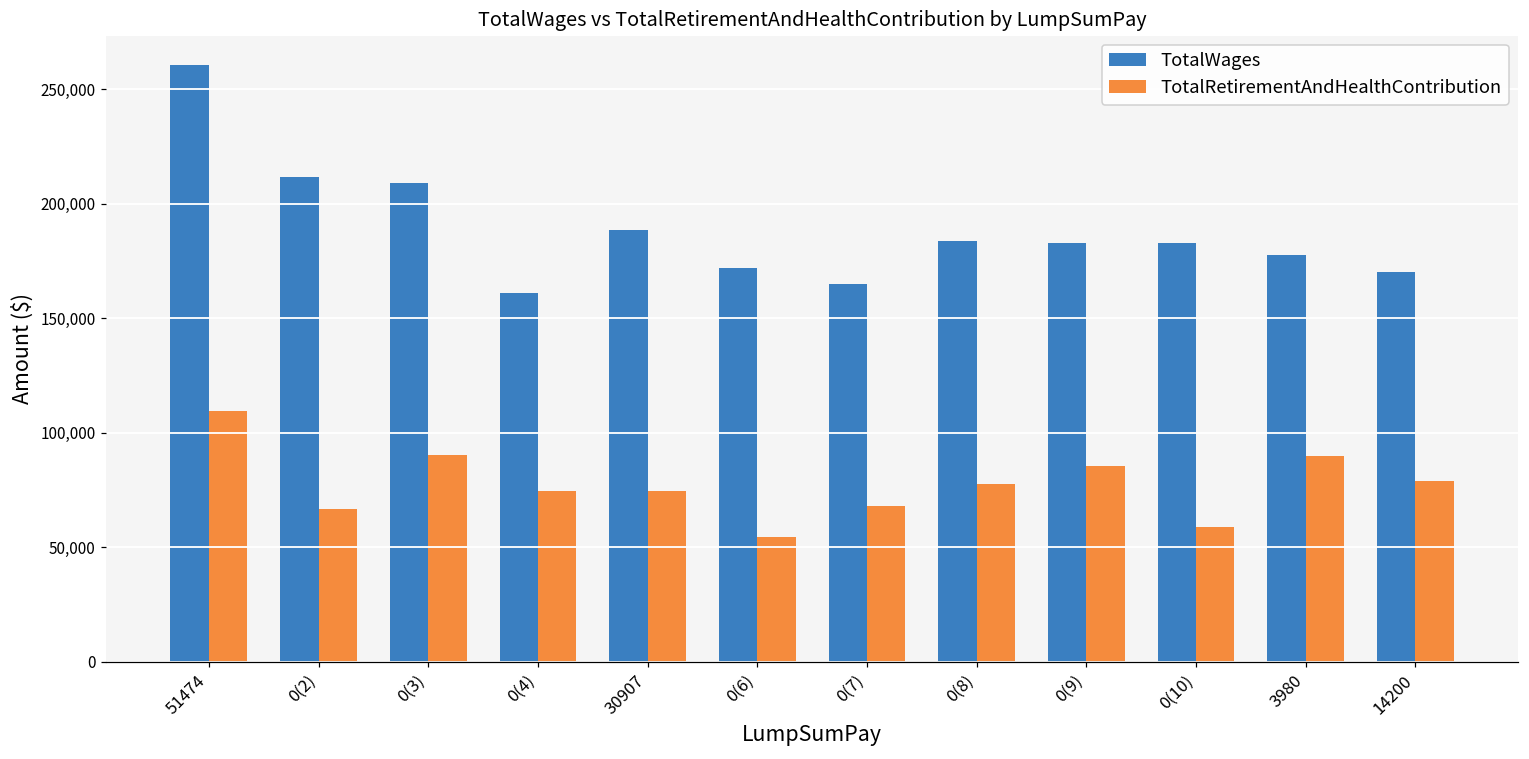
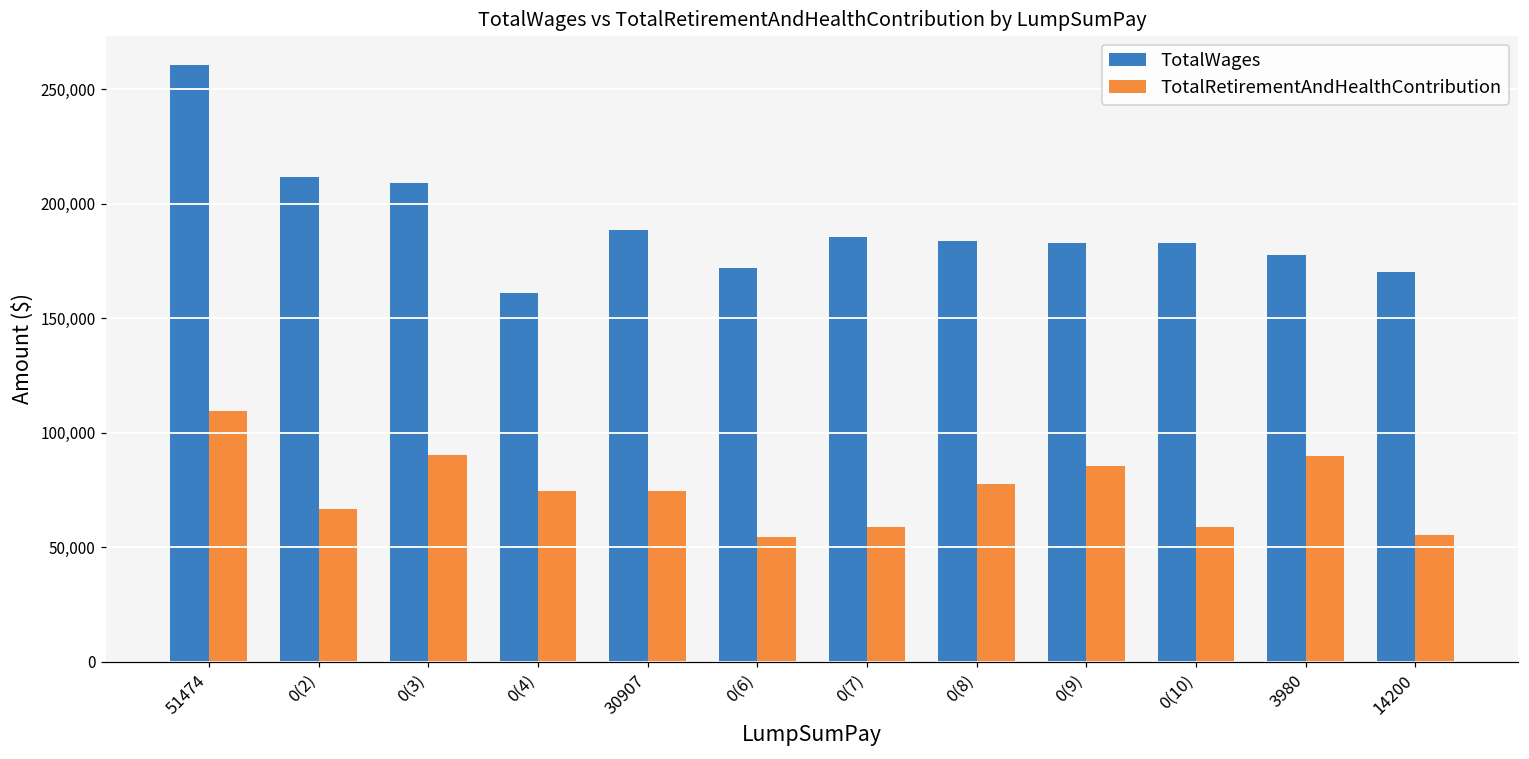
  {
    "TotalWages": {
      "51474": "261,000",
      "0(2)": "212,000",
      "0(3)": "209,000",
      "0(4)": "161,000",
      "30907": "189,000",
      "0(6)": "172,000",
-     "0(7)": "165,000",
+     "0(7)": "186,000",
      "0(8)": "184,000",
      "0(9)": "183,000",
      "0(10)": "183,000",
      "3980": "178,000",
      "14200": "170,000"
    },
    "TotalRetirementAndHealthContribution": {
      "51474": "110,000",
      "0(2)": "67,000",
      "0(3)": "91,000",
      "0(4)": "75,000",
      "30907": "74,000",
      "0(6)": "54,000",
-     "0(7)": "68,000",
+     "0(7)": "59,000",
      "0(8)": "77,000",
      "0(9)": "86,000",
      "0(10)": "59,000",
      "3980": "90,000",
-     "14200": "79,000"
+     "14200": "55,000"
    }
  }
